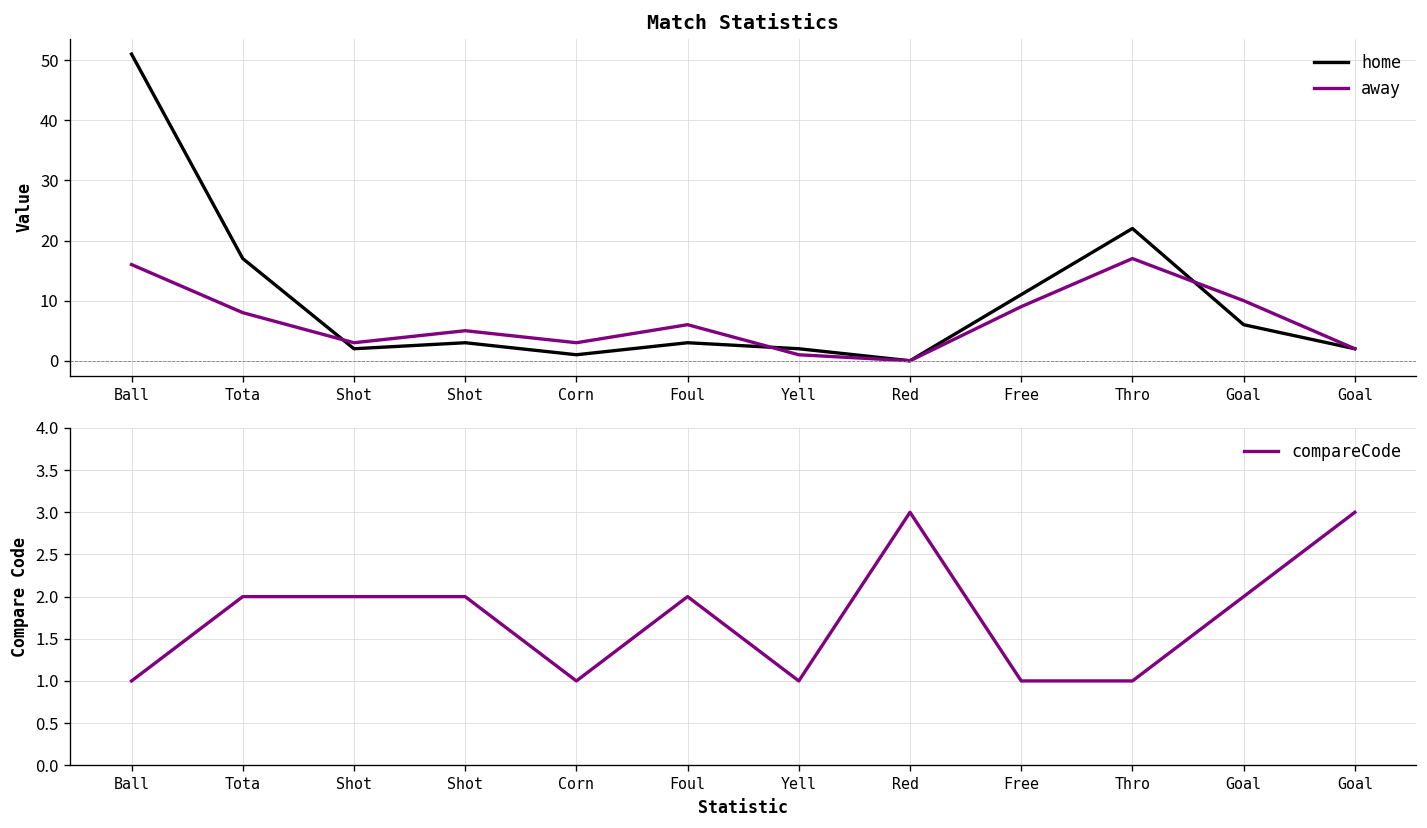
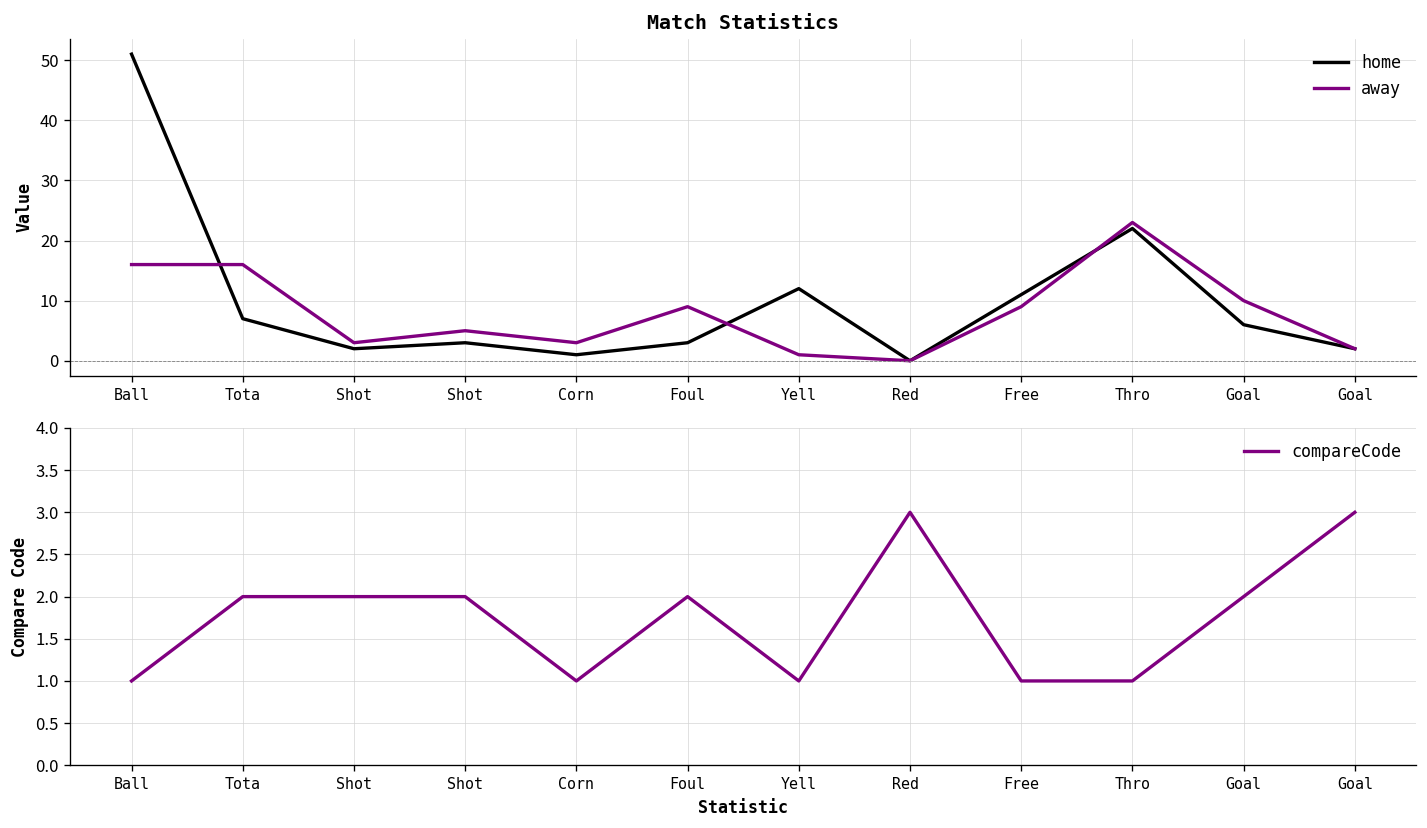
  {
    "Match Statistics": {
      "home": {
        "Ball": 51,
-       "Tota": 17,
+       "Tota": 7,
        "Corn": 1,
        "Foul": 3,
-       "Yell": 2,
+       "Yell": 12,
        "Free": 11,
        "Thro": 22
      },
      "away": {
        "Ball": 16,
-       "Tota": 8,
+       "Tota": 16,
        "Corn": 3,
-       "Foul": 6,
+       "Foul": 9,
        "Yell": 1,
        "Free": 9,
-       "Thro": 17
+       "Thro": 23
      }
    }
  }
